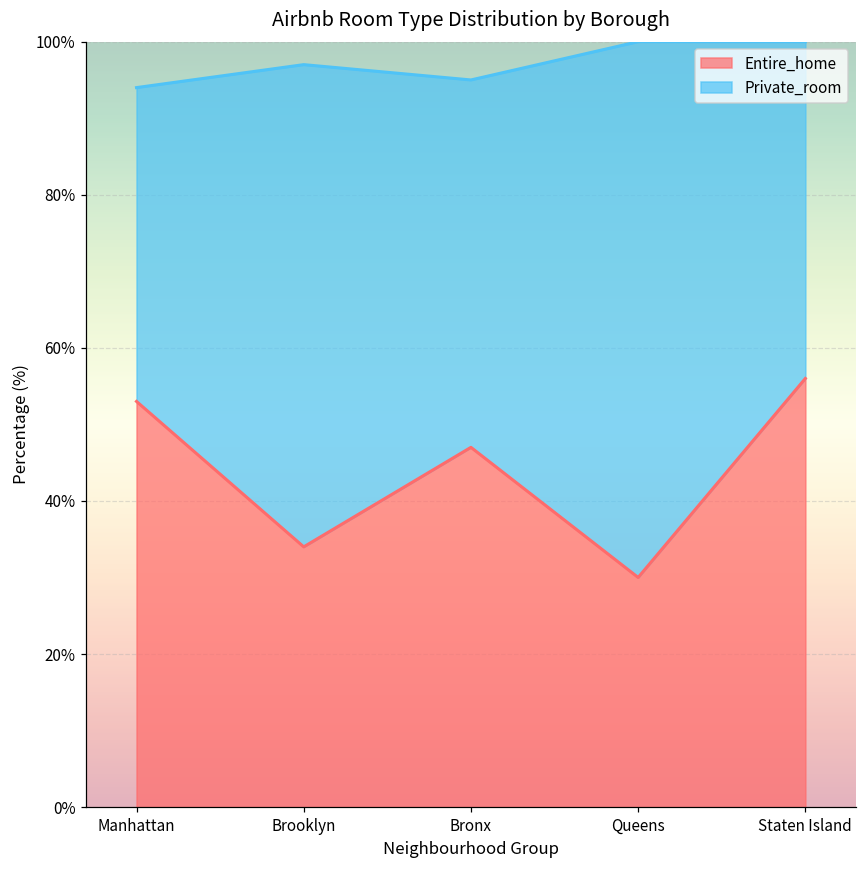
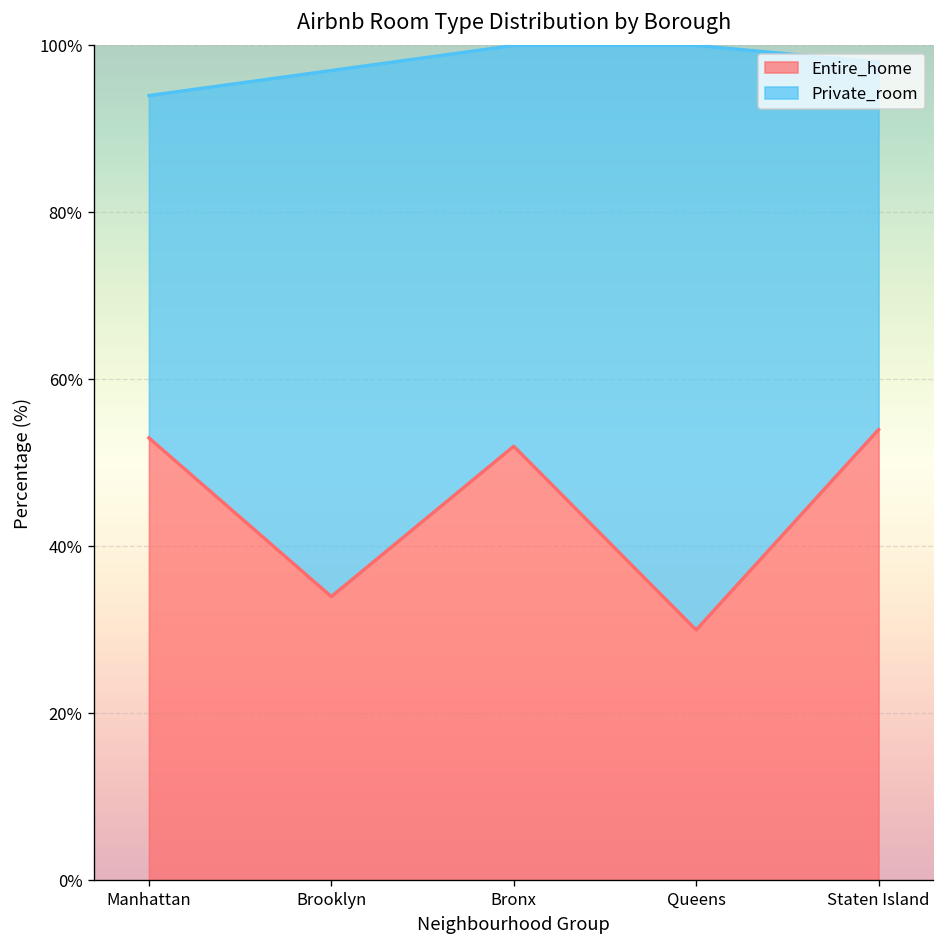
  {
    "Entire_home": {
      "Manhattan": "53%",
      "Brooklyn": "34%",
-     "Bronx": "47%",
+     "Bronx": "52%",
      "Queens": "30%",
-     "Staten Island": "56%"
+     "Staten Island": "54%"
    },
    "Private_room": {
      "Manhattan": "41%",
      "Brooklyn": "63%",
      "Bronx": "48%",
      "Queens": "70%"
    }
  }
